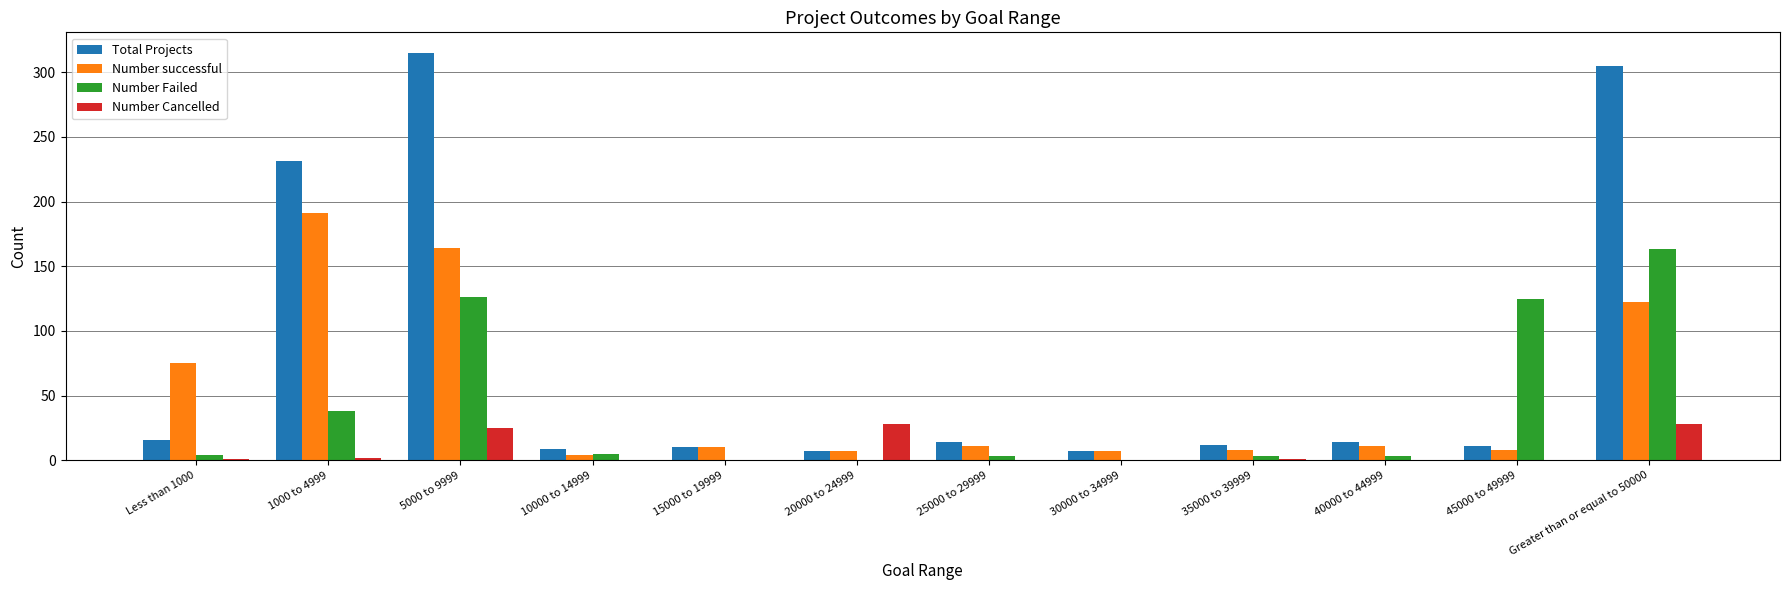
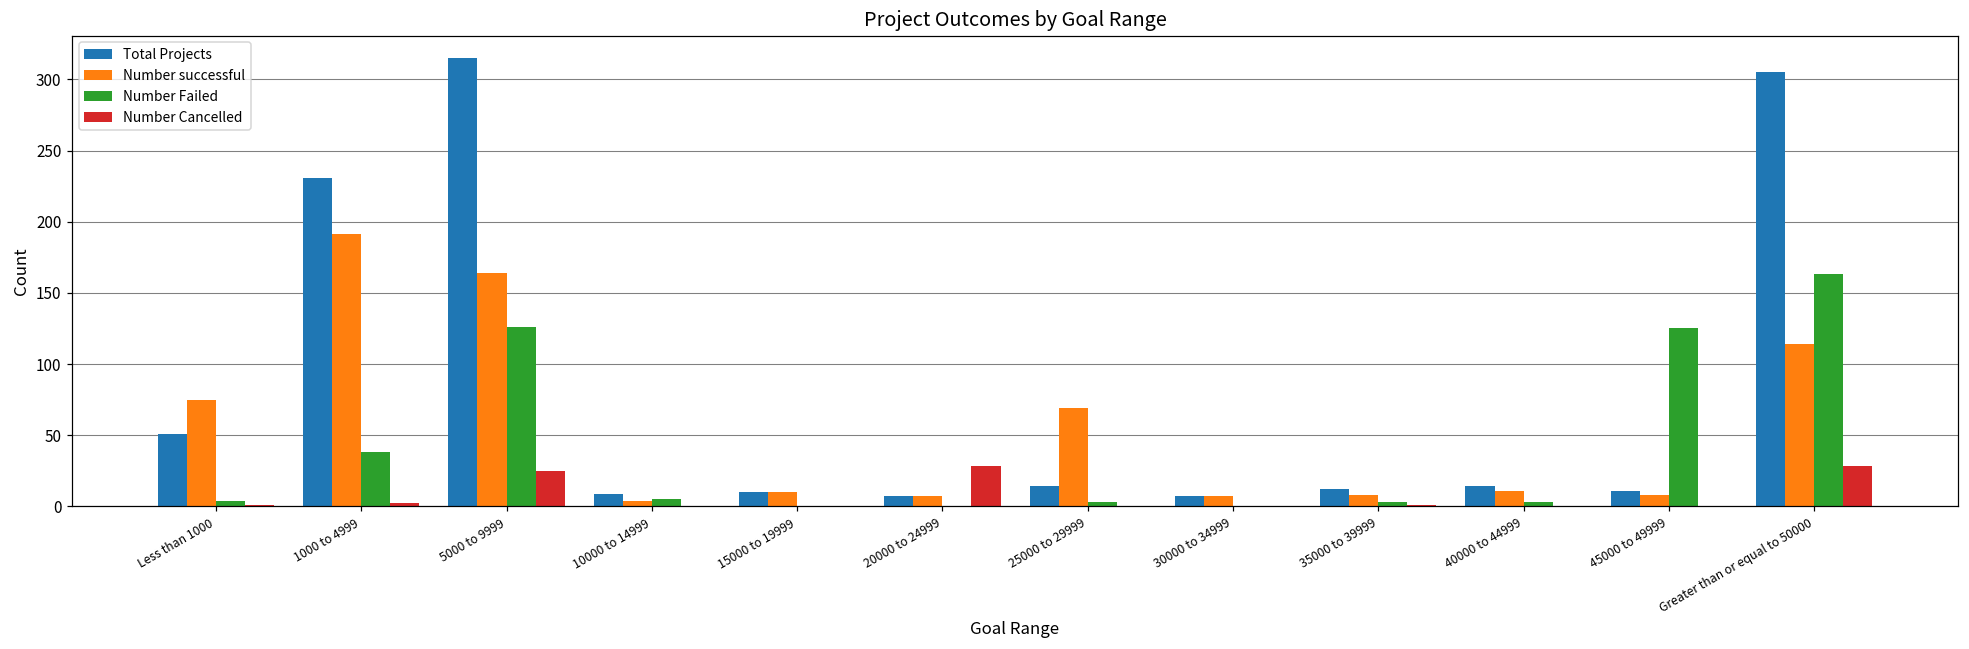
  {
    "Total Projects": {
-     "Less than 1000": 16,
+     "Less than 1000": 51,
      "1000 to 4999": 231,
      "5000 to 9999": 315,
      "10000 to 14999": 9,
      "15000 to 19999": 10,
      "20000 to 24999": 7,
      "25000 to 29999": 14,
      "30000 to 34999": 7,
      "35000 to 39999": 12,
      "40000 to 44999": 14,
      "45000 to 49999": 11,
      "Greater than or equal to 50000": 305
    },
    "Number successful": {
      "Less than 1000": 75,
      "1000 to 4999": 191,
      "5000 to 9999": 164,
      "10000 to 14999": 4,
      "15000 to 19999": 10,
      "20000 to 24999": 7,
-     "25000 to 29999": 11,
+     "25000 to 29999": 69,
      "30000 to 34999": 7,
      "35000 to 39999": 8,
      "40000 to 44999": 11,
      "45000 to 49999": 8,
-     "Greater than or equal to 50000": 122
+     "Greater than or equal to 50000": 114
    },
    "Number Failed": {
      "Less than 1000": 4,
      "1000 to 4999": 38,
      "5000 to 9999": 126,
      "10000 to 14999": 5,
      "15000 to 19999": 0,
      "20000 to 24999": 0,
      "25000 to 29999": 3,
      "30000 to 34999": 0,
      "35000 to 39999": 3,
      "40000 to 44999": 3,
      "45000 to 49999": 125,
      "Greater than or equal to 50000": 163
    },
    "Number Cancelled": {
      "1000 to 4999": 2,
      "5000 to 9999": 25,
      "10000 to 14999": 0,
      "15000 to 19999": 0,
      "20000 to 24999": 28,
      "25000 to 29999": 0,
      "30000 to 34999": 0,
      "40000 to 44999": 0,
      "45000 to 49999": 0,
      "Greater than or equal to 50000": 28
    }
  }
